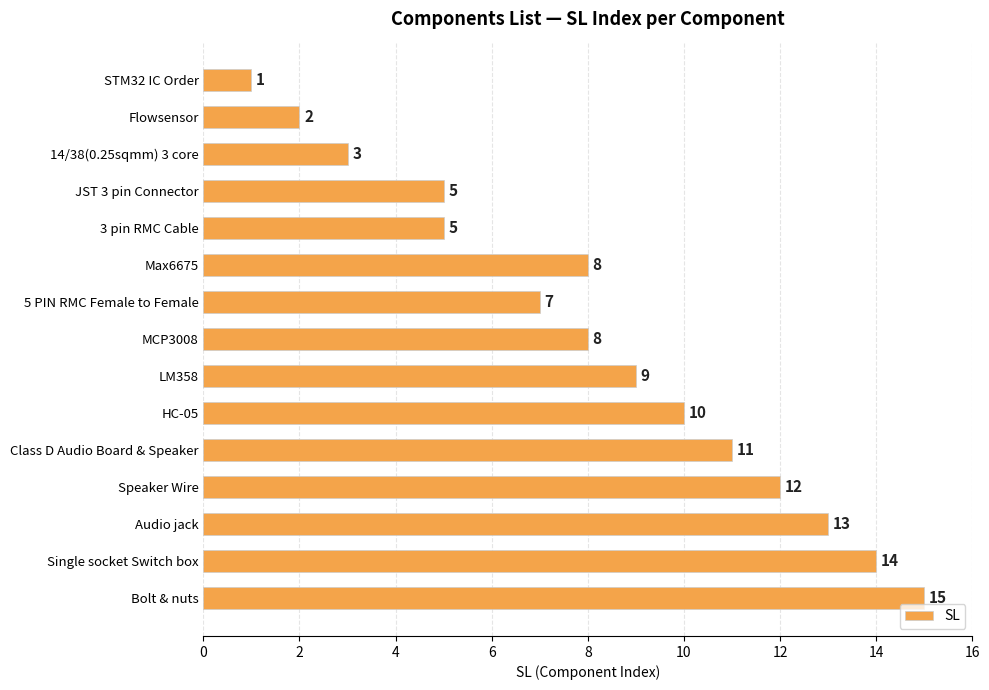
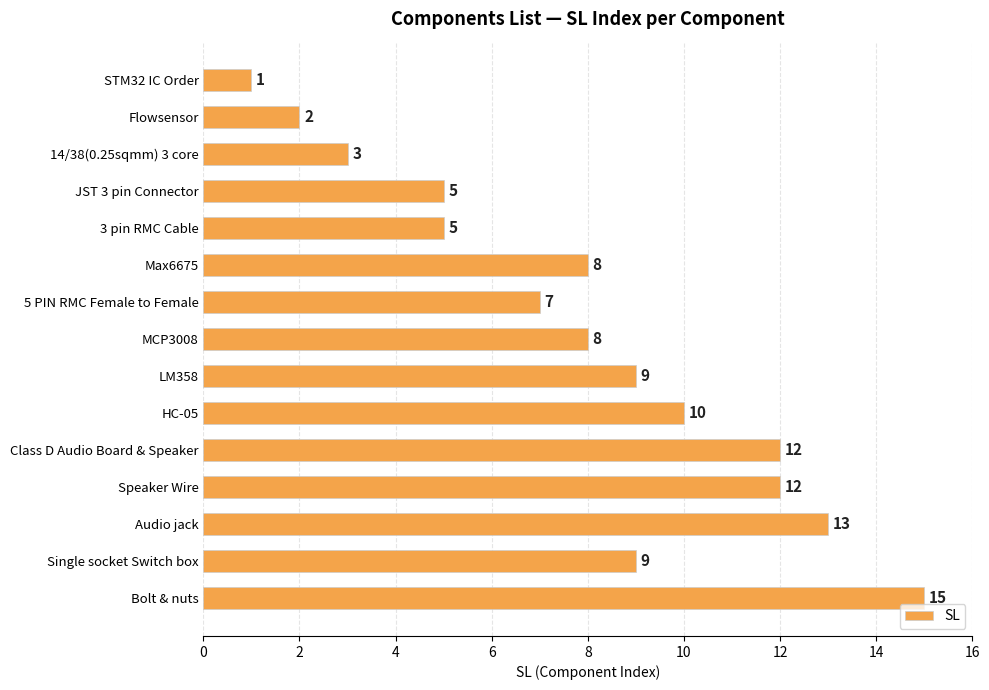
  {
    "STM32 IC Order": 1,
    "Flowsensor": 2,
    "14/38(0.25sqmm) 3 core": 3,
    "JST 3 pin Connector": 5,
    "3 pin RMC Cable": 5,
    "Max6675": 8,
    "5 PIN RMC Female to Female": 7,
    "MCP3008": 8,
    "LM358": 9,
    "HC-05": 10,
-   "Class D Audio Board & Speaker": 11,
+   "Class D Audio Board & Speaker": 12,
    "Speaker Wire": 12,
    "Audio jack": 13,
-   "Single socket Switch box": 14
+   "Single socket Switch box": 9
  }
